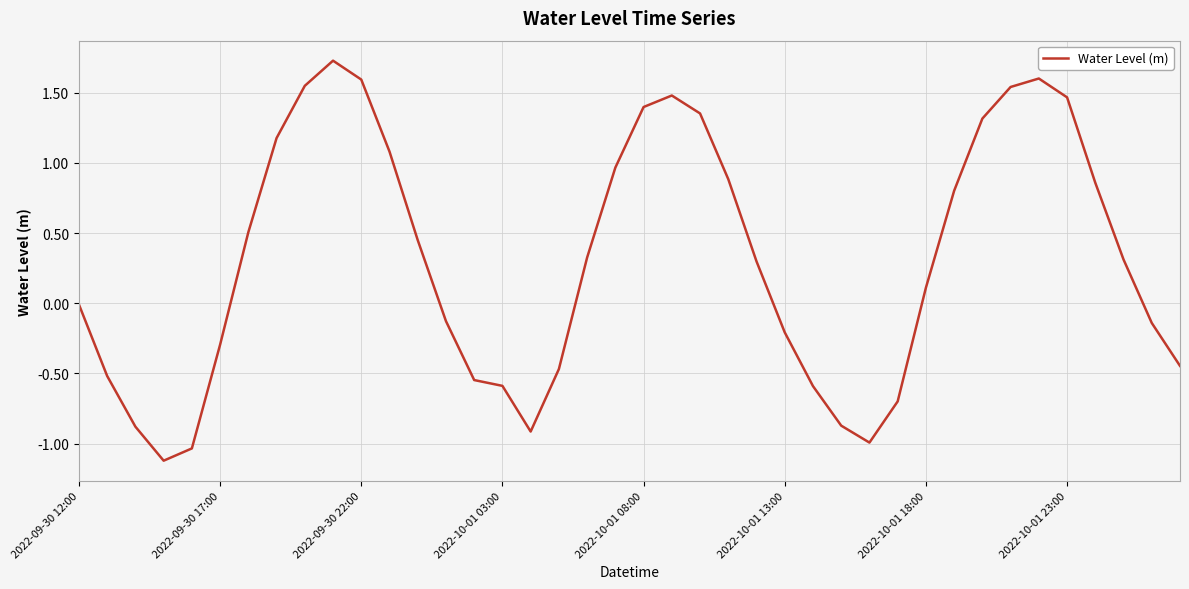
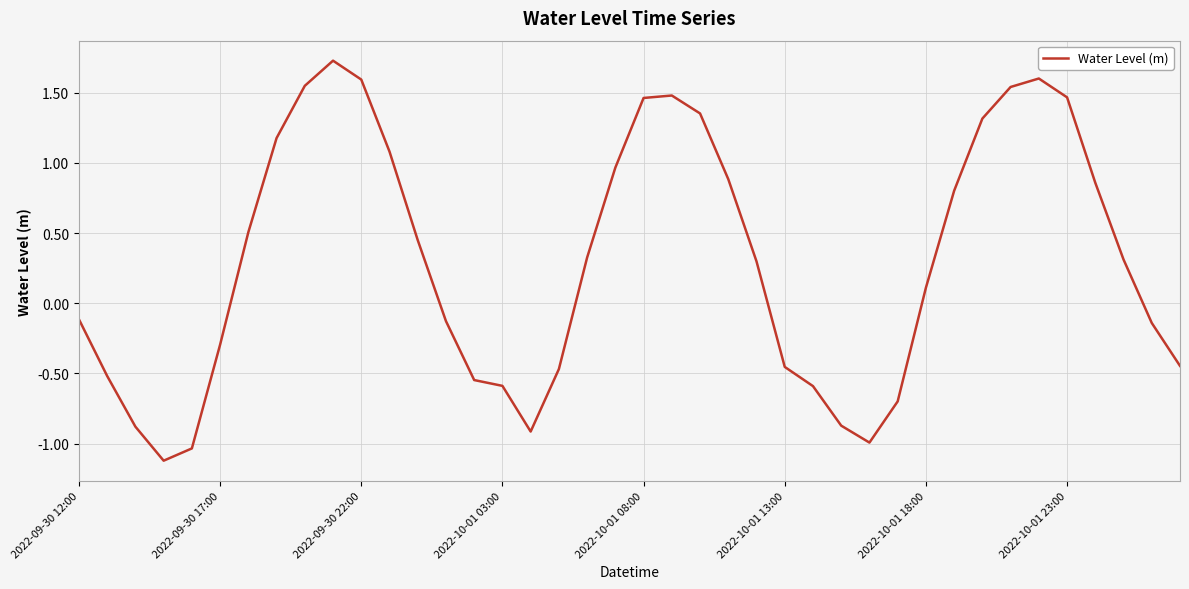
  {
-   "2022-09-30 12:00": -0.01,
+   "2022-09-30 12:00": -0.11,
    "2022-09-30 17:00": -0.30,
    "2022-09-30 22:00": 1.59,
    "2022-10-01 03:00": -0.59,
-   "2022-10-01 08:00": 1.40,
-   "2022-10-01 13:00": -0.21,
+   "2022-10-01 08:00": 1.46,
+   "2022-10-01 13:00": -0.45,
    "2022-10-01 18:00": 0.11,
    "2022-10-01 23:00": 1.47
  }
